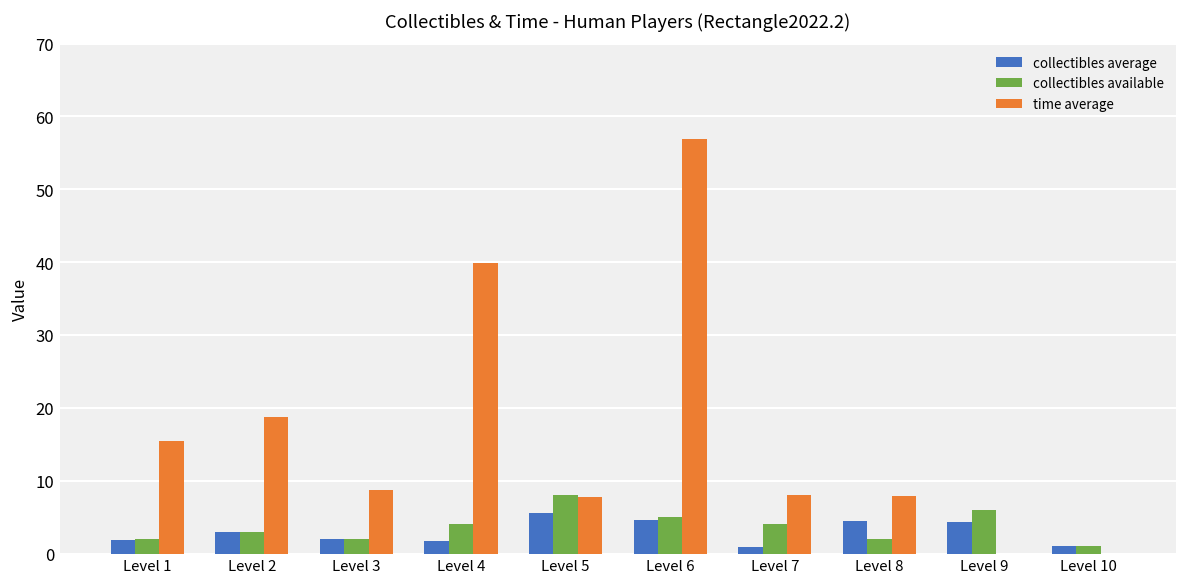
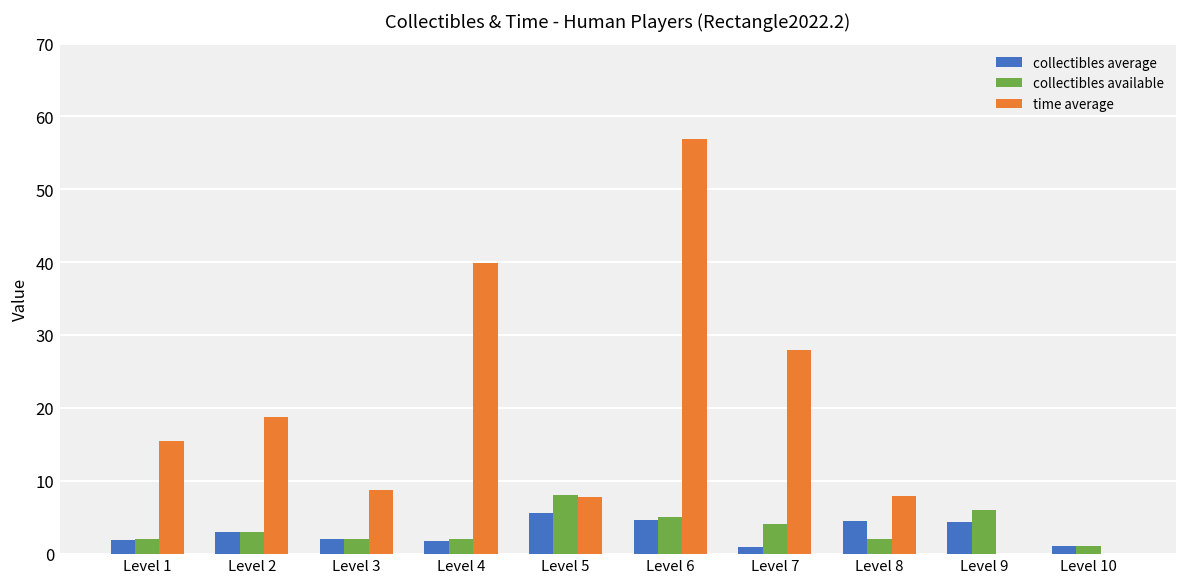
  {
    "collectibles average": {
      "Level 1": 2,
      "Level 2": 3,
      "Level 3": 2,
      "Level 4": 2,
      "Level 5": 6,
      "Level 6": 5,
      "Level 7": 1,
      "Level 8": 5,
      "Level 9": 4,
      "Level 10": 1
    },
    "collectibles available": {
      "Level 1": 2,
      "Level 2": 3,
      "Level 3": 2,
-     "Level 4": 4,
+     "Level 4": 2,
      "Level 5": 8,
      "Level 6": 5,
      "Level 7": 4,
      "Level 8": 2,
      "Level 9": 6,
      "Level 10": 1
    },
    "time average": {
      "Level 1": 15,
      "Level 2": 19,
      "Level 3": 9,
      "Level 4": 40,
      "Level 5": 8,
      "Level 6": 57,
-     "Level 7": 8,
+     "Level 7": 28,
      "Level 8": 8,
      "Level 9": 0,
      "Level 10": 0
    }
  }
